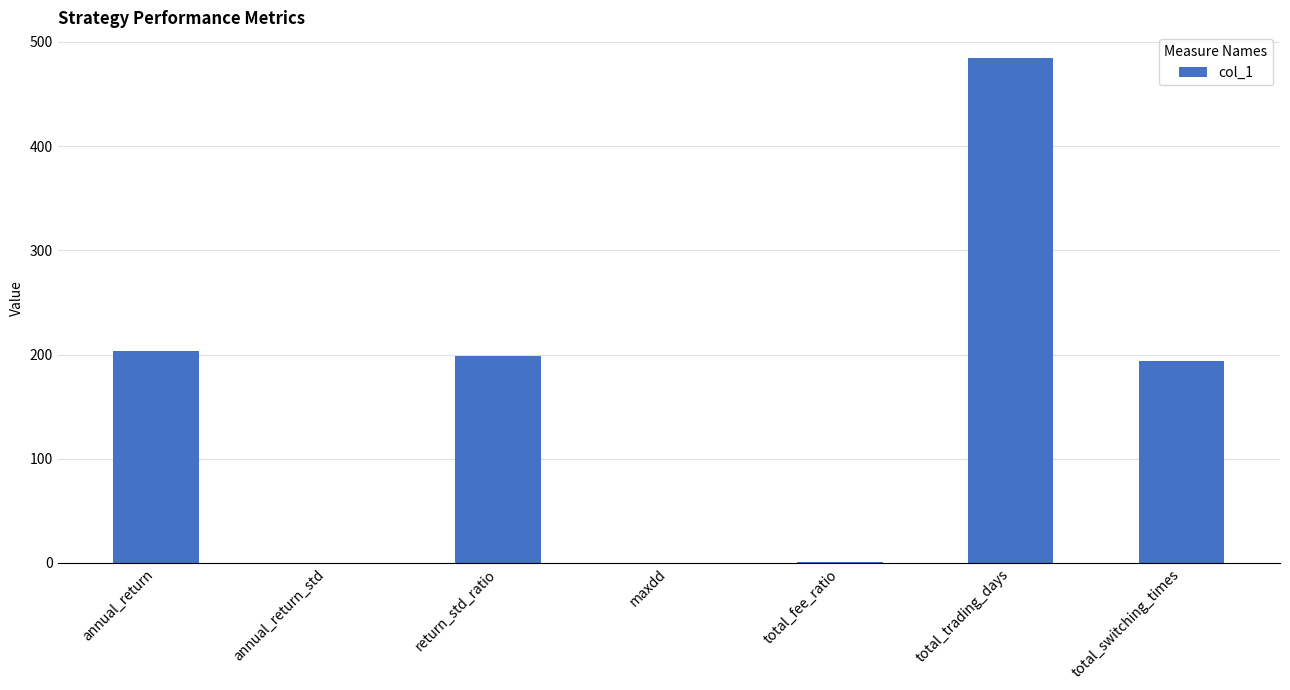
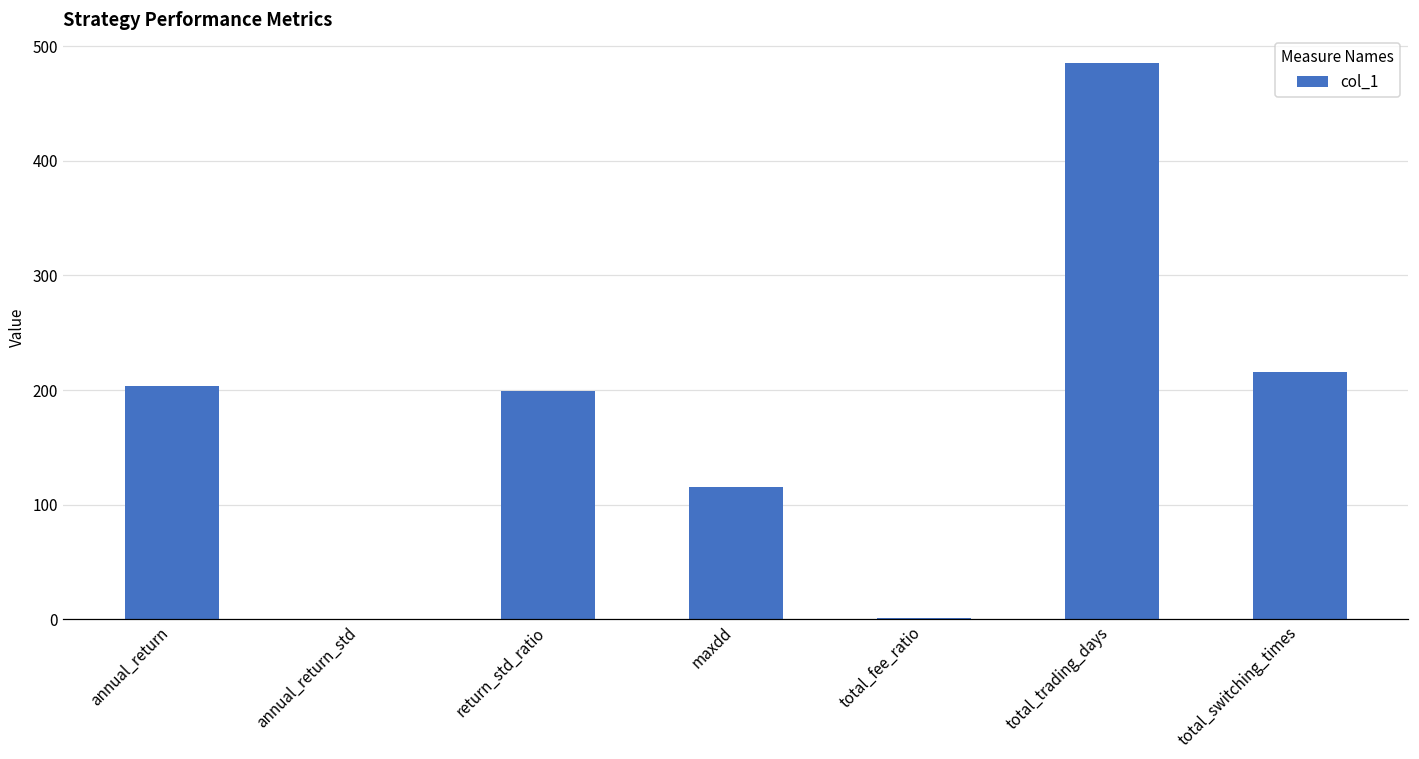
  {
    "annual_return": 203,
    "return_std_ratio": 199,
-   "maxdd": 0,
+   "maxdd": 115,
    "total_trading_days": 485,
-   "total_switching_times": 194
+   "total_switching_times": 216
  }
